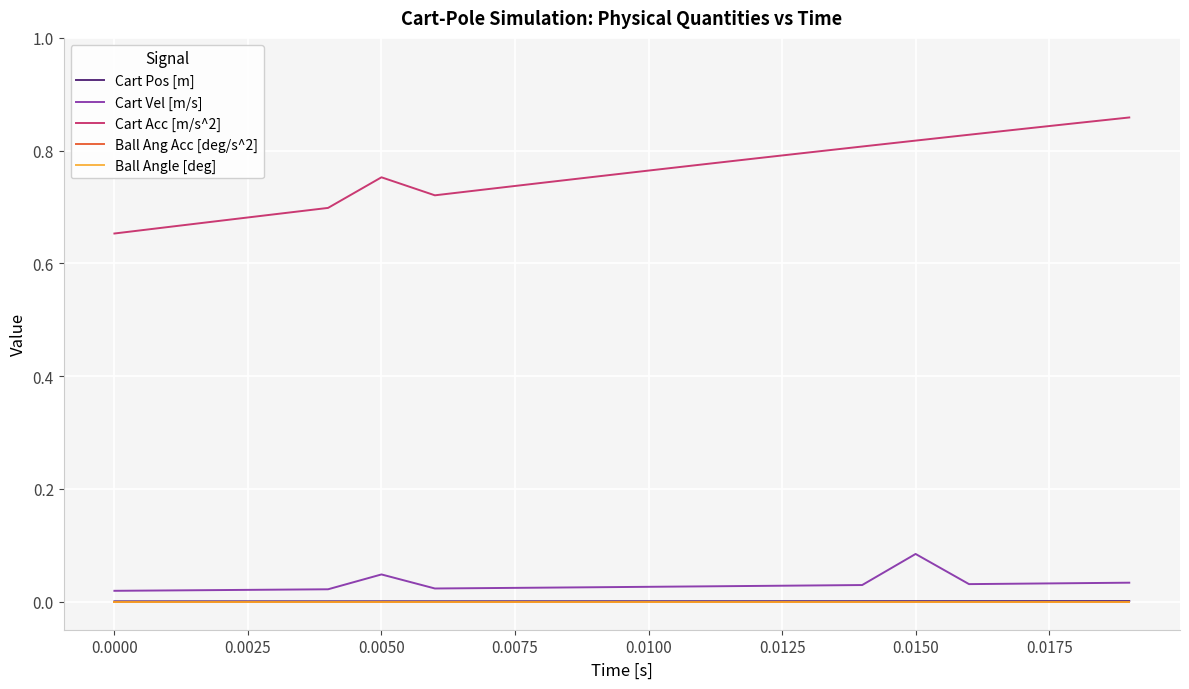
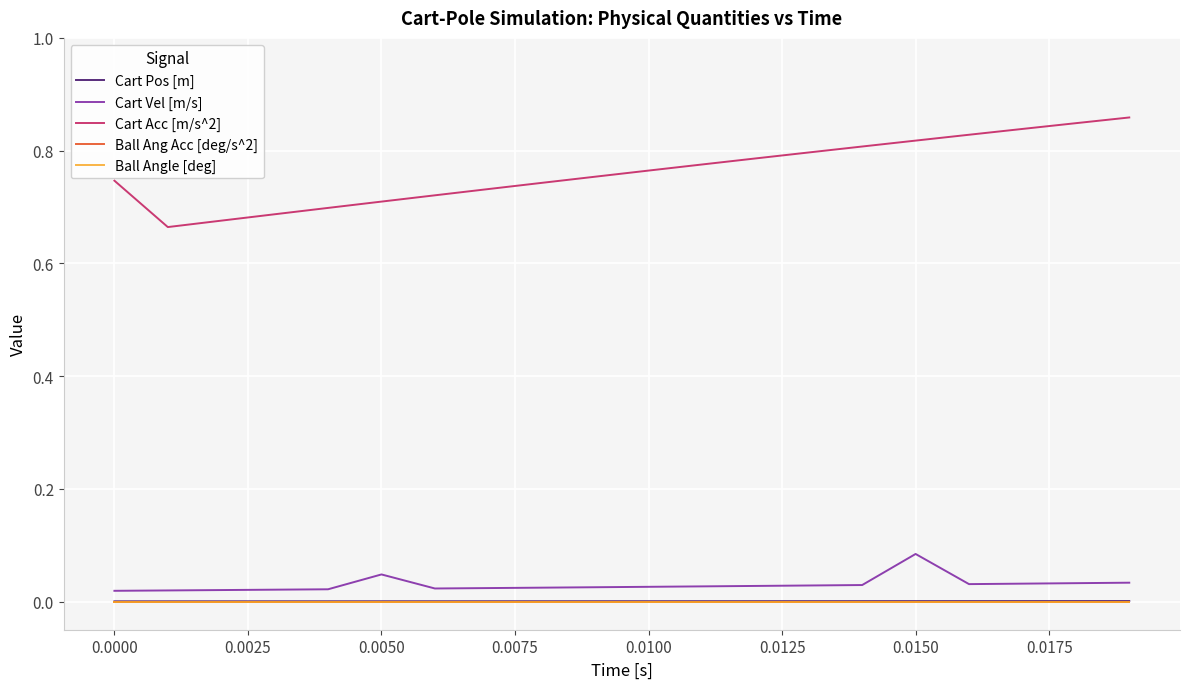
  {
    "Ball Angle [deg]": {
      "0.0000": 0.00,
      "0.0050": 0.00,
      "0.0100": 0.00,
      "0.0150": 0.00
    },
    "Cart Vel [m/s]": {
      "0.0000": 0.02,
      "0.0050": 0.05,
      "0.0100": 0.03,
      "0.0150": 0.08
    },
    "Cart Acc [m/s^2]": {
-     "0.0000": 0.65,
-     "0.0050": 0.75,
+     "0.0000": 0.75,
+     "0.0050": 0.71,
      "0.0100": 0.76,
      "0.0150": 0.82
    }
  }
